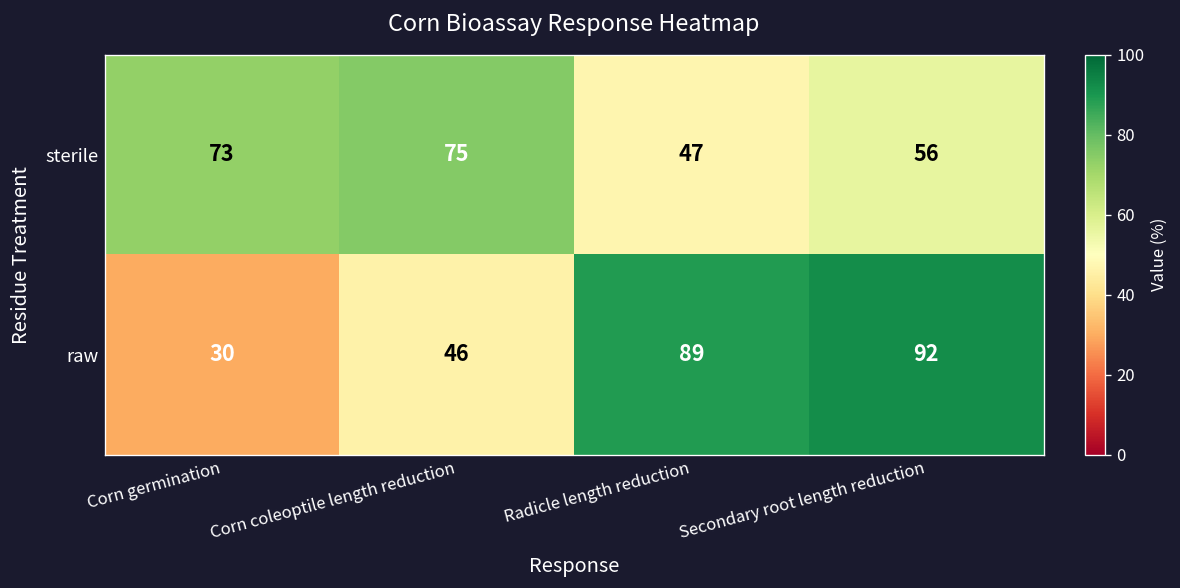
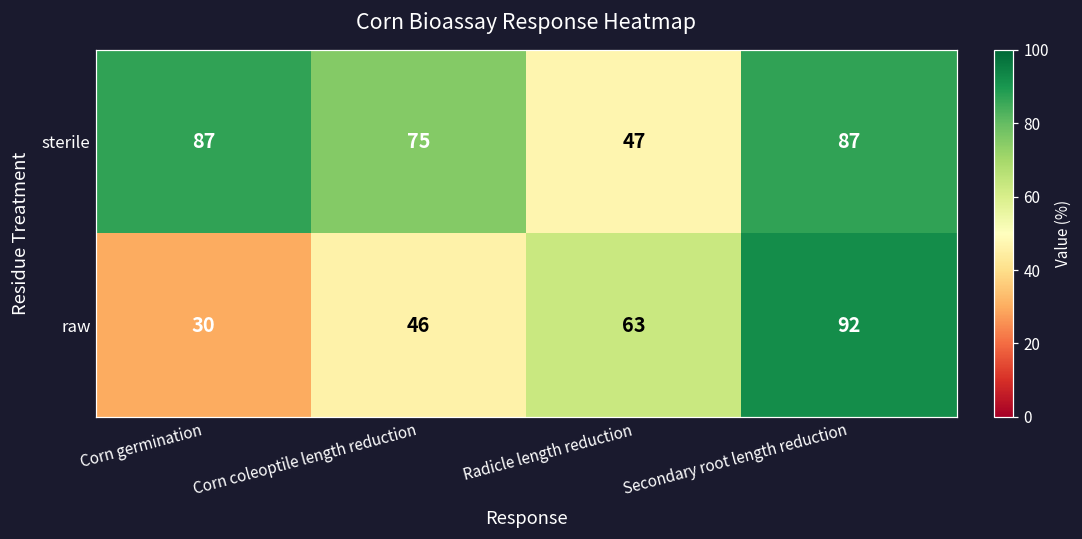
  {
    "sterile": {
-     "Corn germination": 73,
+     "Corn germination": 87,
      "Corn coleoptile length reduction": 75,
      "Radicle length reduction": 47,
-     "Secondary root length reduction": 56
+     "Secondary root length reduction": 87
    },
    "raw": {
      "Corn germination": 30,
      "Corn coleoptile length reduction": 46,
-     "Radicle length reduction": 89,
+     "Radicle length reduction": 63,
      "Secondary root length reduction": 92
    }
  }
